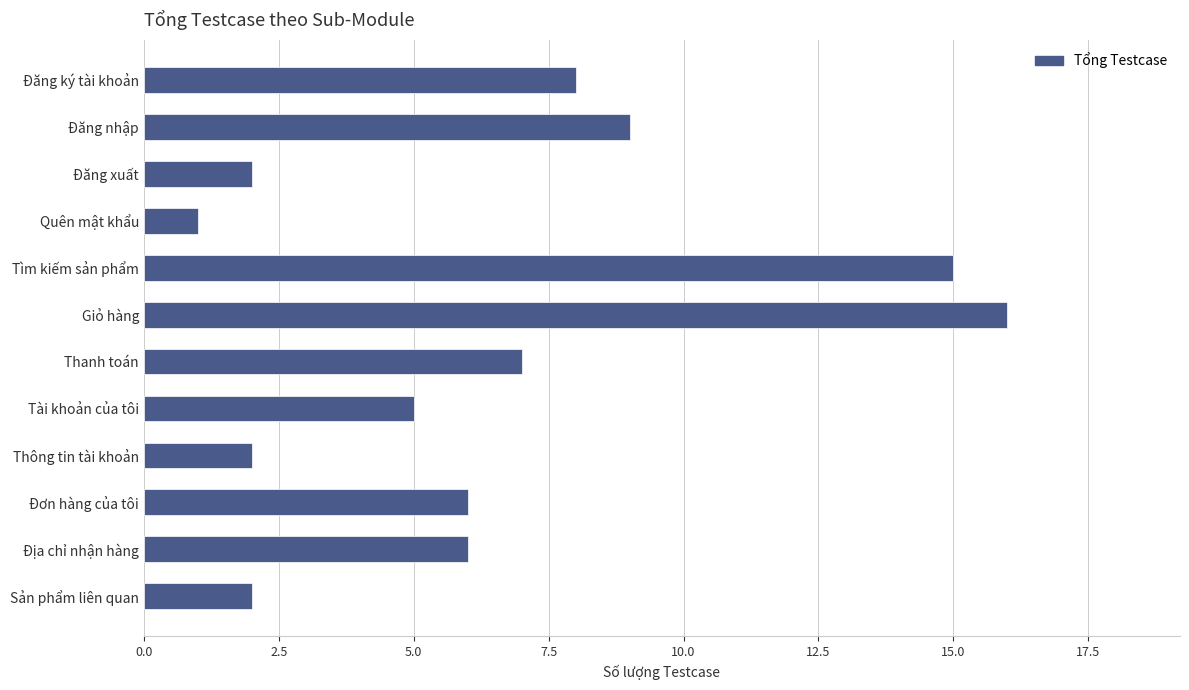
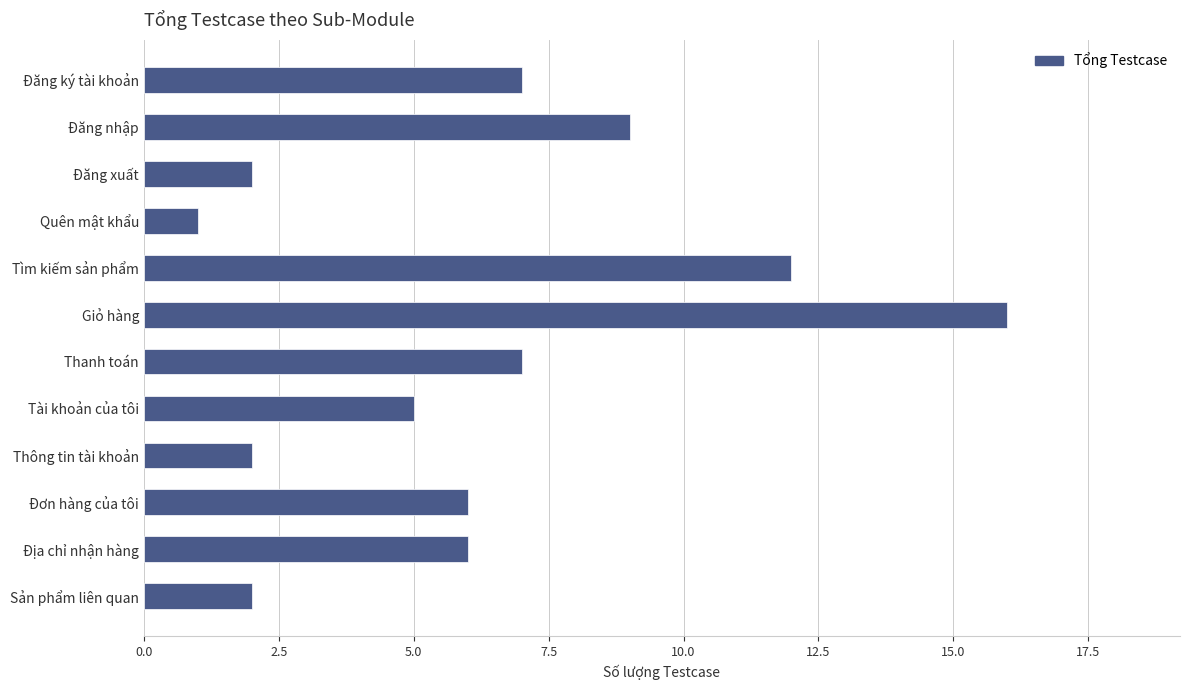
  {
-   "Đăng ký tài khoản": 8,
+   "Đăng ký tài khoản": 7,
    "Đăng nhập": 9,
    "Đăng xuất": 2,
    "Quên mật khẩu": 1,
-   "Tìm kiếm sản phẩm": 15,
+   "Tìm kiếm sản phẩm": 12,
    "Giỏ hàng": 16,
    "Thanh toán": 7,
    "Tài khoản của tôi": 5,
    "Thông tin tài khoản": 2,
    "Đơn hàng của tôi": 6,
    "Địa chỉ nhận hàng": 6,
    "Sản phẩm liên quan": 2
  }
